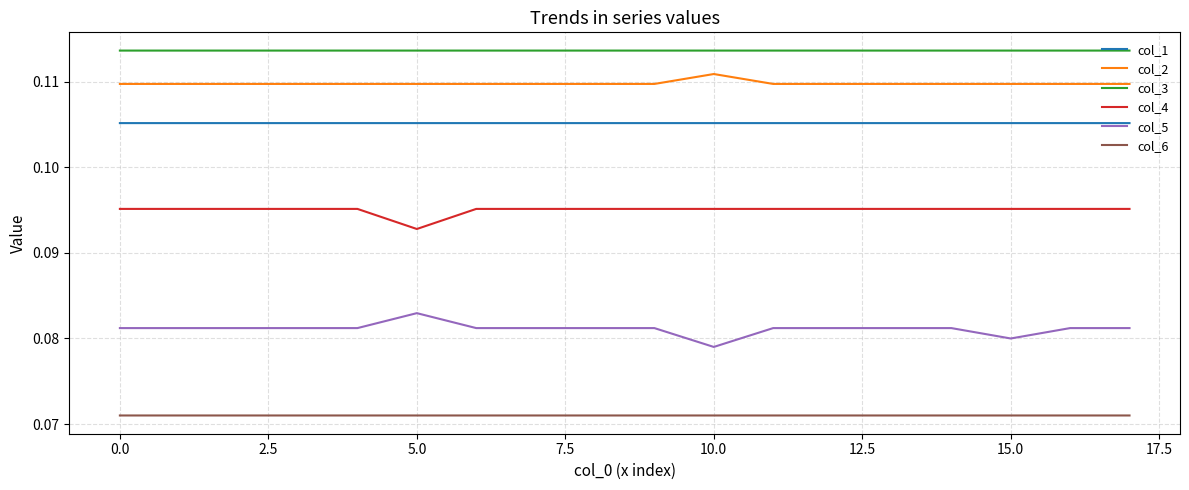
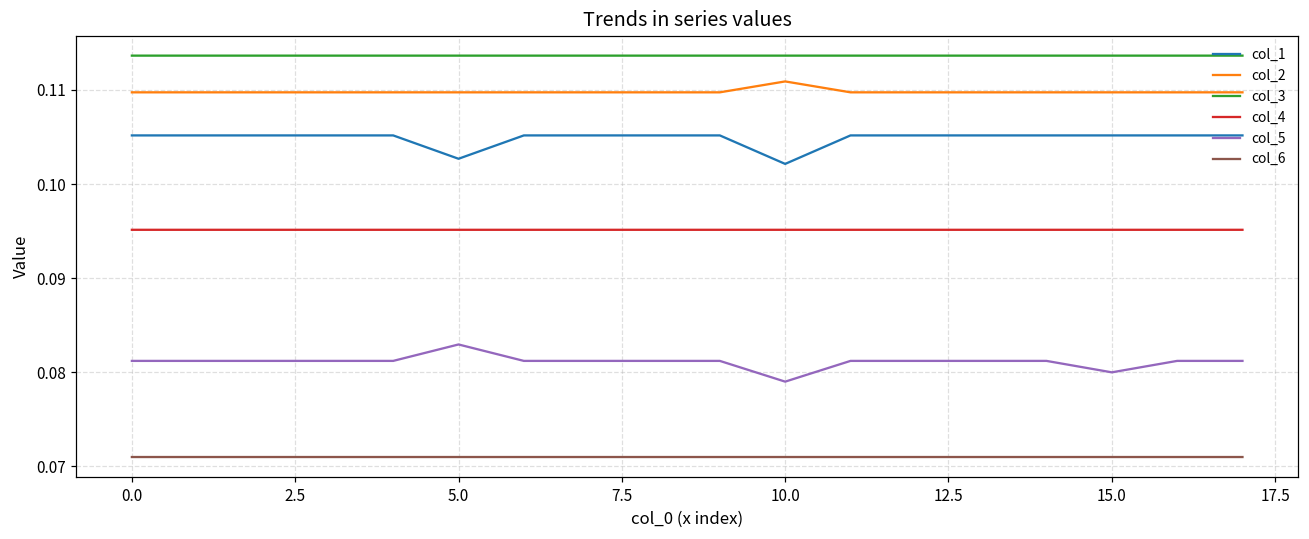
  {
    "col_1": {
      "0.0": 0.105,
-     "5.0": 0.105,
-     "10.0": 0.105,
+     "5.0": 0.103,
+     "10.0": 0.102,
      "15.0": 0.105
    },
    "col_2": {
      "0.0": 0.110,
      "5.0": 0.110,
      "10.0": 0.111,
      "15.0": 0.110
    },
    "col_3": {
      "0.0": 0.114,
      "5.0": 0.114,
      "10.0": 0.114,
      "15.0": 0.114
    },
    "col_4": {
      "0.0": 0.095,
-     "5.0": 0.093,
+     "5.0": 0.095,
      "10.0": 0.095,
      "15.0": 0.095
    },
    "col_5": {
      "0.0": 0.081,
      "5.0": 0.083,
      "10.0": 0.079,
      "15.0": 0.080
    },
    "col_6": {
      "0.0": 0.071,
      "5.0": 0.071,
      "10.0": 0.071,
      "15.0": 0.071
    }
  }
